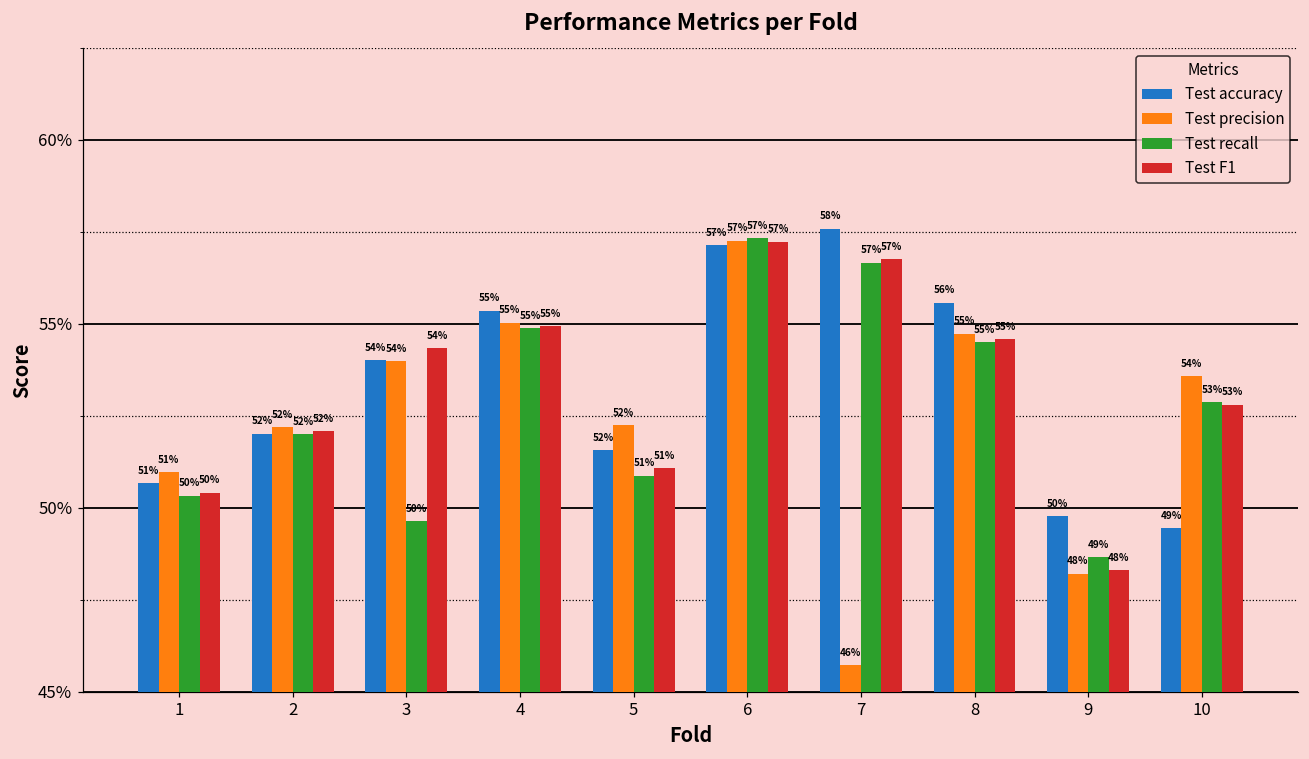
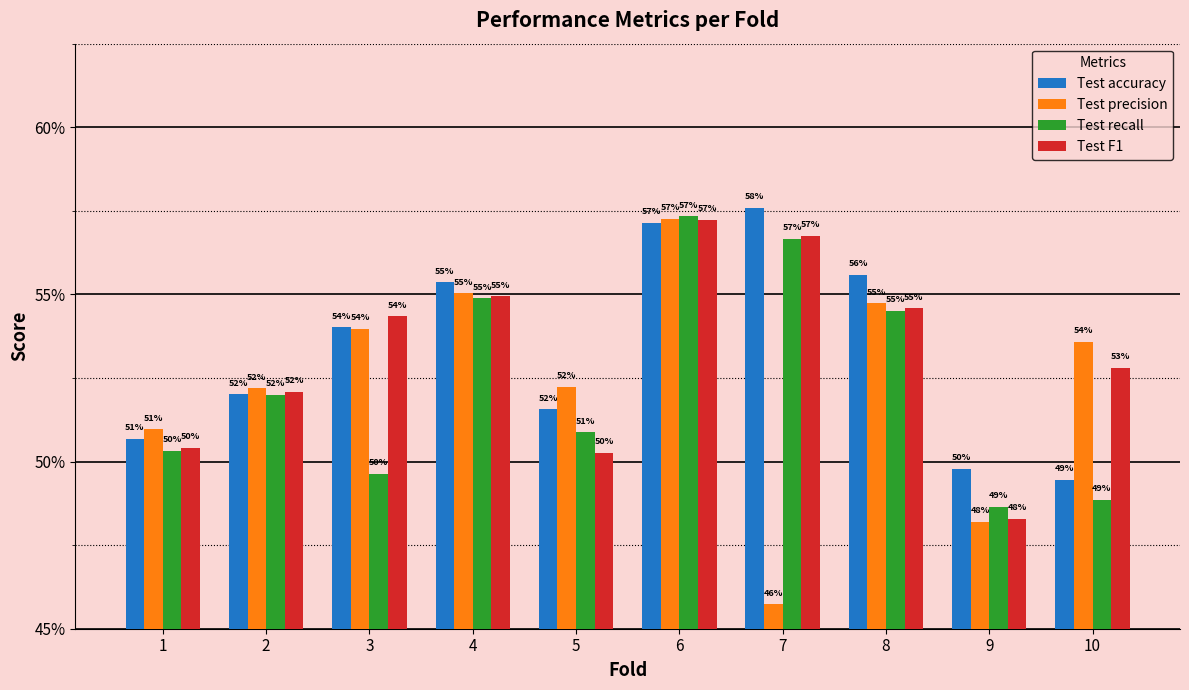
  {
    "Test accuracy": {
      "1": "51%",
      "2": "52%",
      "3": "54%",
      "4": "55%",
      "5": "52%",
      "6": "57%",
      "7": "58%",
      "8": "56%",
      "9": "50%",
      "10": "49%"
    },
    "Test precision": {
      "1": "51%",
      "2": "52%",
      "3": "54%",
      "4": "55%",
      "5": "52%",
      "6": "57%",
      "7": "46%",
      "8": "55%",
      "9": "48%",
      "10": "54%"
    },
    "Test recall": {
      "1": "50%",
      "2": "52%",
      "3": "50%",
      "4": "55%",
      "5": "51%",
      "6": "57%",
      "7": "57%",
      "8": "55%",
      "9": "49%",
-     "10": "53%"
+     "10": "49%"
    },
    "Test F1": {
      "1": "50%",
      "2": "52%",
      "3": "54%",
      "4": "55%",
-     "5": "51%",
+     "5": "50%",
      "6": "57%",
      "7": "57%",
      "8": "55%",
      "9": "48%",
      "10": "53%"
    }
  }
